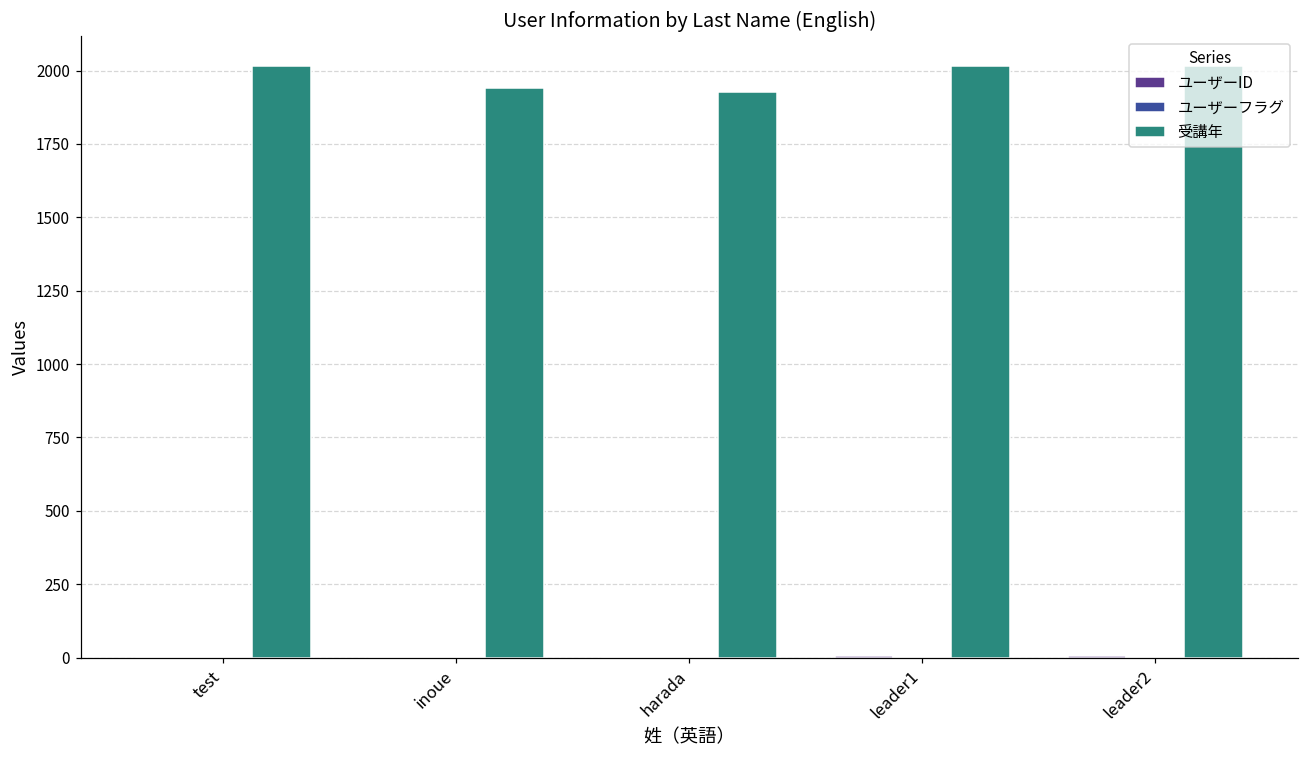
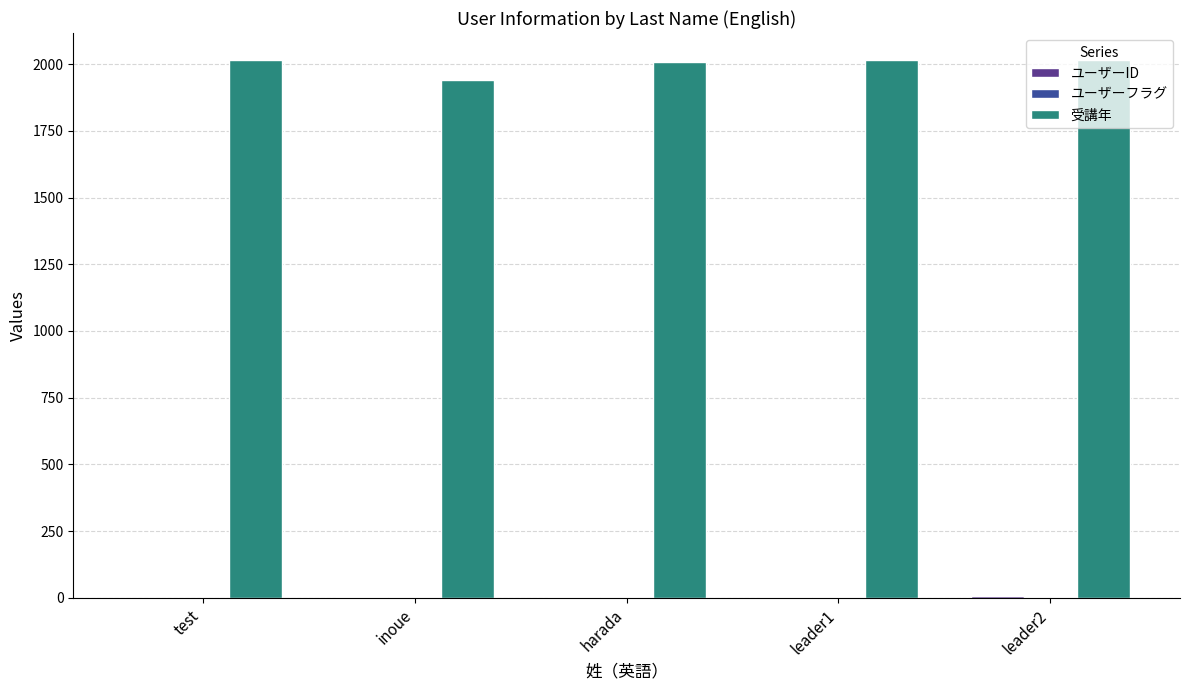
  {
    "受講年": {
      "test": 2020,
      "inoue": 1940,
-     "harada": 1930,
+     "harada": 2010,
      "leader1": 2020
    }
  }
